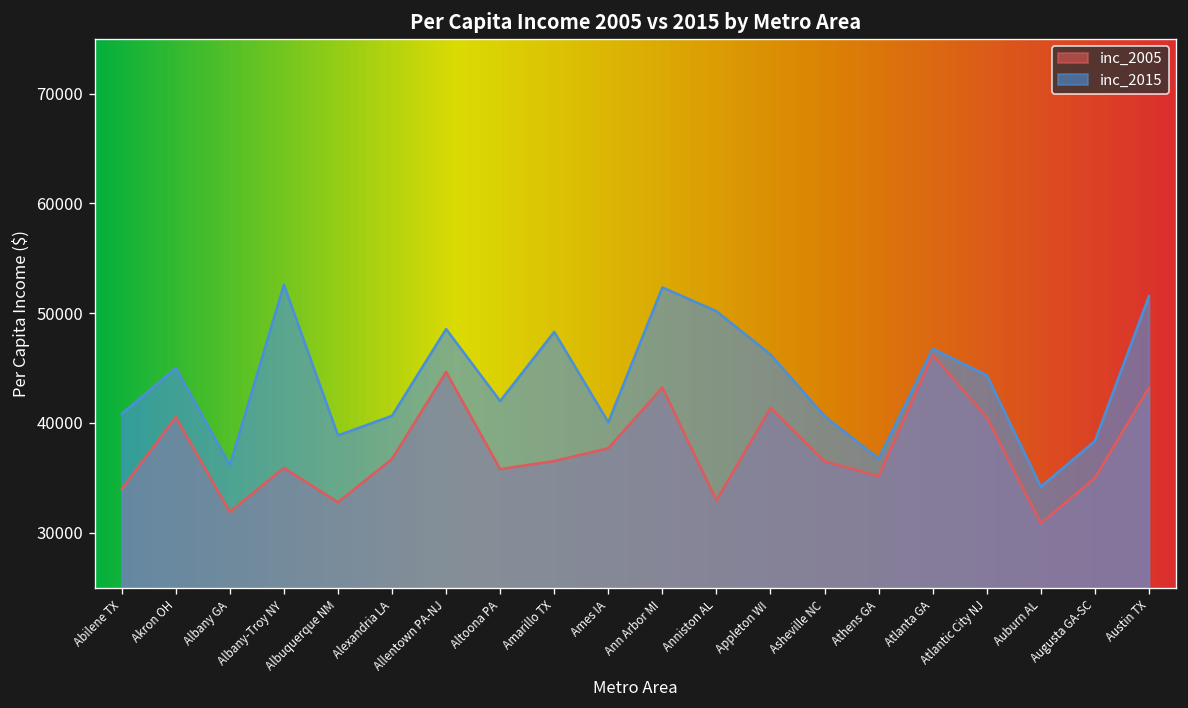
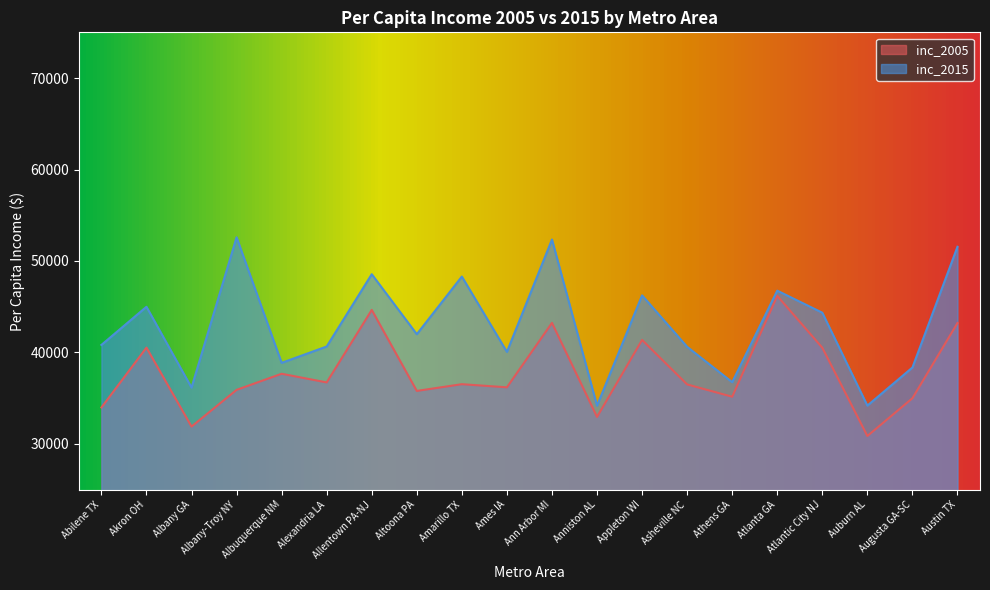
  {
    "inc_2005": {
      "Abilene TX": 34000,
      "Akron OH": 41000,
      "Albany GA": 32000,
      "Albany-Troy NY": 36000,
-     "Albuquerque NM": 33000,
+     "Albuquerque NM": 38000,
      "Alexandria LA": 37000,
      "Allentown PA-NJ": 45000,
      "Altoona PA": 36000,
      "Amarillo TX": 37000,
-     "Ames IA": 38000,
+     "Ames IA": 36000,
      "Ann Arbor MI": 43000,
      "Anniston AL": 33000,
      "Appleton WI": 41000,
      "Asheville NC": 37000,
      "Athens GA": 35000,
      "Atlanta GA": 46000,
      "Atlantic City NJ": 41000,
      "Auburn AL": 31000,
      "Augusta GA-SC": 35000,
      "Austin TX": 43000
    },
    "inc_2015": {
      "Abilene TX": 41000,
      "Akron OH": 45000,
      "Albany GA": 36000,
      "Albany-Troy NY": 53000,
      "Albuquerque NM": 39000,
      "Alexandria LA": 41000,
      "Allentown PA-NJ": 49000,
      "Altoona PA": 42000,
      "Amarillo TX": 48000,
      "Ames IA": 40000,
      "Ann Arbor MI": 52000,
-     "Anniston AL": 50000,
+     "Anniston AL": 34000,
      "Appleton WI": 46000,
      "Asheville NC": 41000,
      "Athens GA": 37000,
      "Atlanta GA": 47000,
      "Atlantic City NJ": 44000,
      "Auburn AL": 34000,
      "Augusta GA-SC": 38000,
      "Austin TX": 52000
    }
  }
